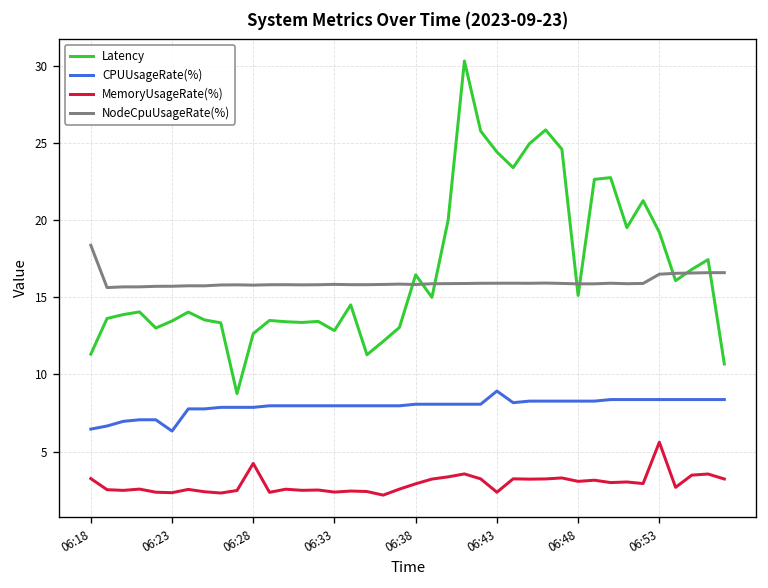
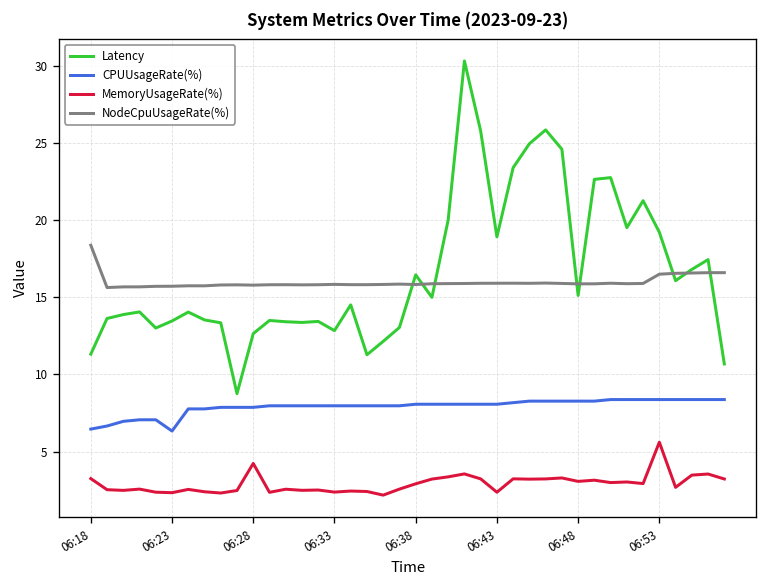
  {
    "Latency": {
      "06:18": 11.3,
      "06:23": 13.5,
      "06:28": 12.6,
      "06:33": 12.8,
      "06:38": 16.4,
-     "06:43": 24.4,
+     "06:43": 18.9,
      "06:48": 15.1,
      "06:53": 19.2
    },
    "CPUUsageRate(%)": {
      "06:18": 6.5,
      "06:23": 6.3,
      "06:28": 7.9,
      "06:33": 8.0,
      "06:38": 8.1,
-     "06:43": 8.9,
+     "06:43": 8.1,
      "06:48": 8.3,
      "06:53": 8.4
    },
    "MemoryUsageRate(%)": {
      "06:18": 3.3,
      "06:23": 2.3,
      "06:28": 4.2,
      "06:33": 2.4,
      "06:38": 2.9,
      "06:43": 2.4,
      "06:48": 3.1,
      "06:53": 5.6
    },
    "NodeCpuUsageRate(%)": {
      "06:18": 18.4,
      "06:23": 15.7,
      "06:28": 15.8,
      "06:33": 15.8,
      "06:38": 15.8,
      "06:43": 15.9,
      "06:48": 15.9,
      "06:53": 16.5
    }
  }
